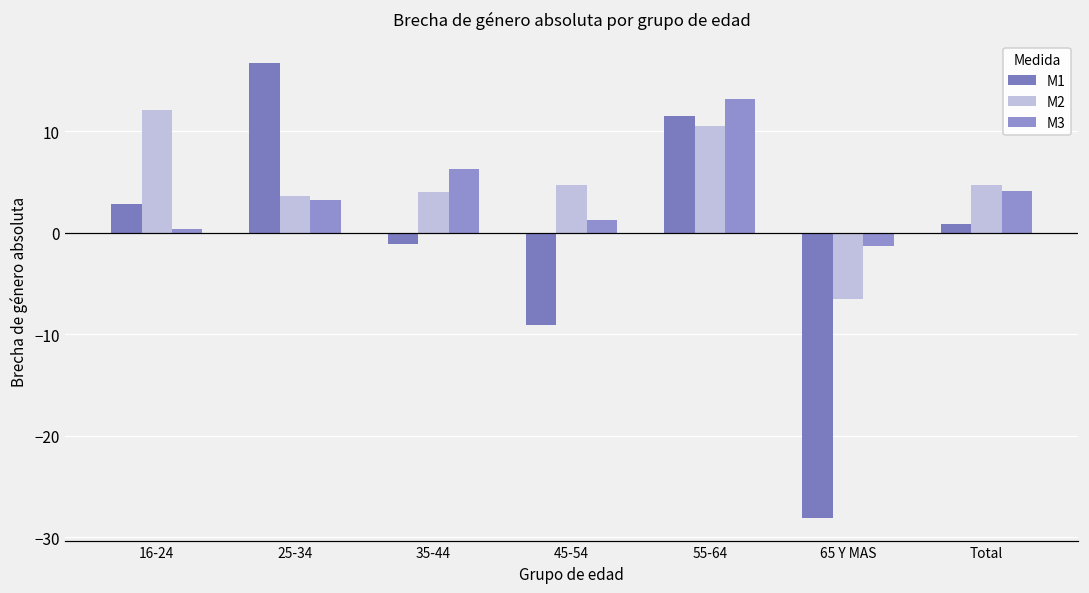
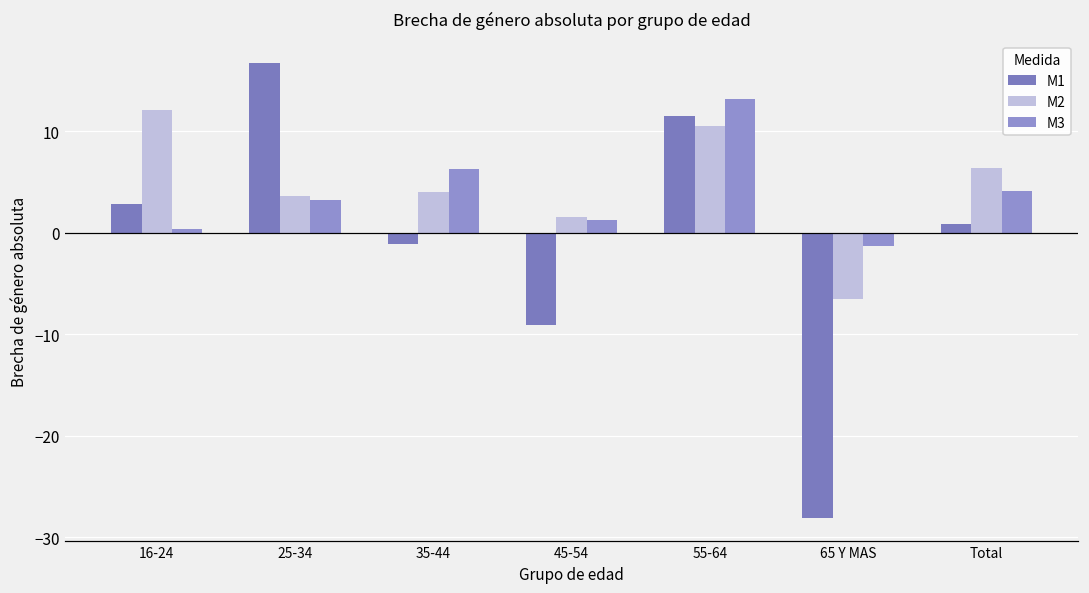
  {
    "M2": {
      "16-24": 12,
      "25-34": 4,
      "35-44": 4,
-     "45-54": 5,
+     "45-54": 2,
      "55-64": 11,
      "65 Y MAS": -7,
-     "Total": 5
+     "Total": 6
    }
  }
